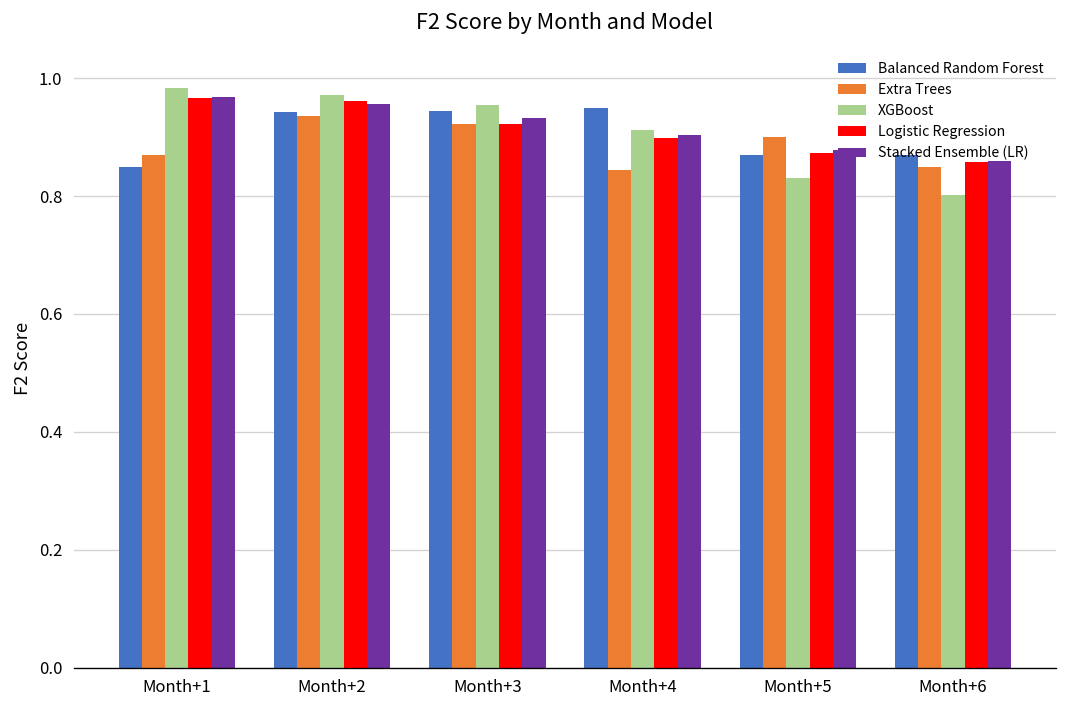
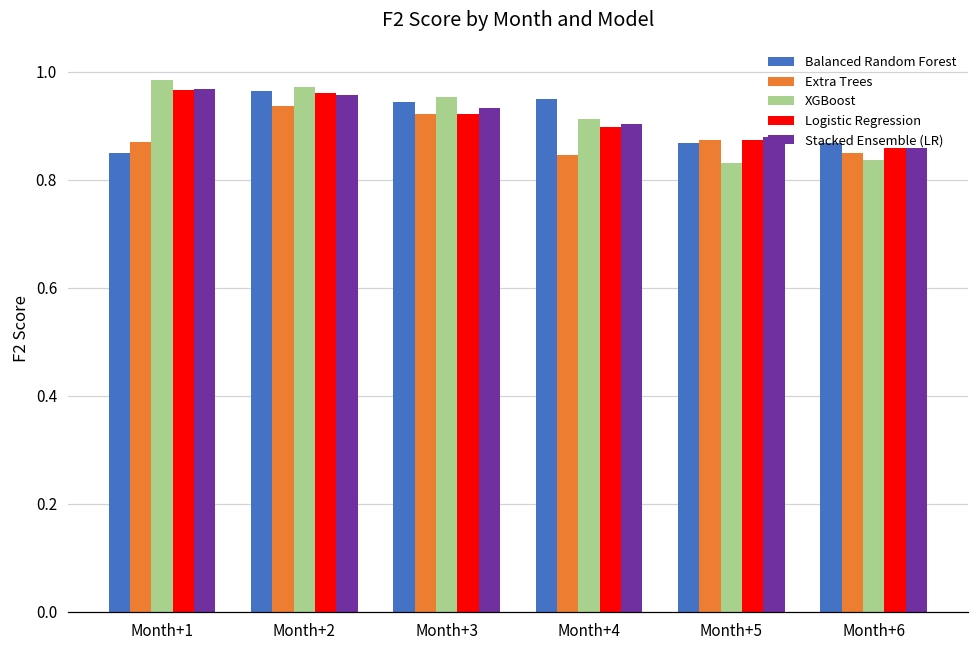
  {
    "Balanced Random Forest": {
      "Month+1": 0.85,
-     "Month+2": 0.94,
+     "Month+2": 0.96,
      "Month+3": 0.94,
      "Month+4": 0.95,
      "Month+5": 0.87,
      "Month+6": 0.87
    },
    "Extra Trees": {
      "Month+1": 0.87,
      "Month+2": 0.94,
      "Month+3": 0.92,
      "Month+4": 0.85,
-     "Month+5": 0.90,
+     "Month+5": 0.87,
      "Month+6": 0.85
    },
    "XGBoost": {
      "Month+1": 0.98,
      "Month+2": 0.97,
      "Month+3": 0.95,
      "Month+4": 0.91,
      "Month+5": 0.83,
-     "Month+6": 0.80
+     "Month+6": 0.84
    },
    "Logistic Regression": {
      "Month+1": 0.97,
      "Month+2": 0.96,
      "Month+3": 0.92,
      "Month+4": 0.90,
      "Month+5": 0.87,
      "Month+6": 0.86
    },
    "Stacked Ensemble (LR)": {
      "Month+1": 0.97,
      "Month+2": 0.96,
      "Month+3": 0.93,
      "Month+4": 0.90,
      "Month+5": 0.88,
      "Month+6": 0.86
    }
  }
